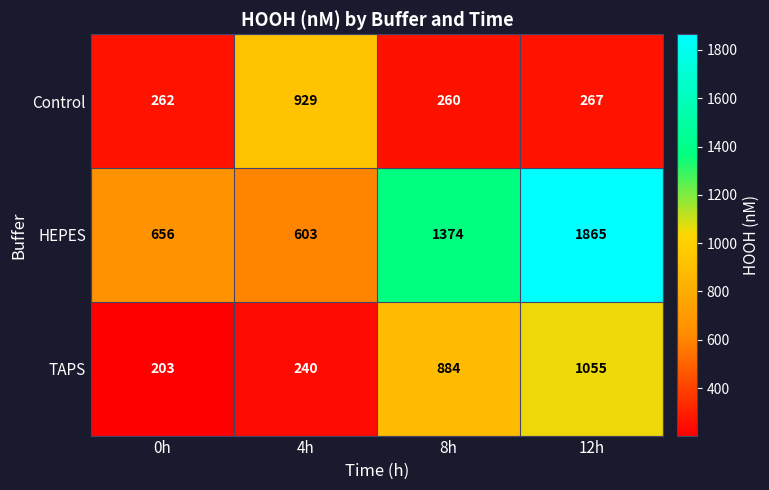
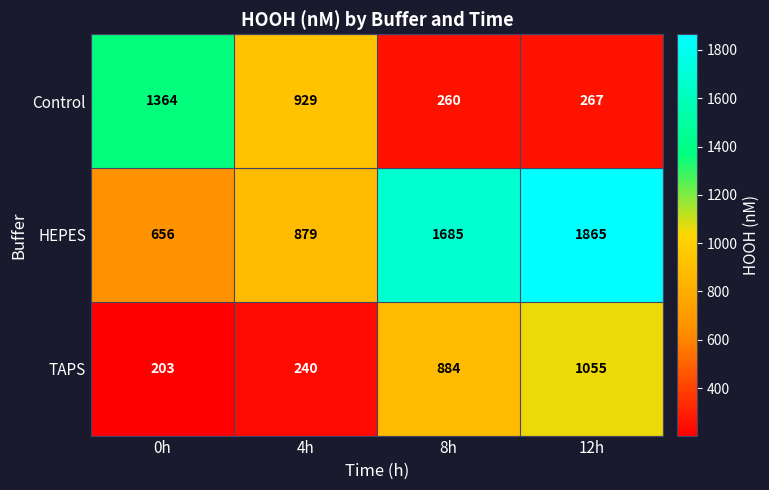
  {
    "Control": {
-     "0h": 262,
+     "0h": 1364,
      "4h": 929,
      "8h": 260,
      "12h": 267
    },
    "HEPES": {
      "0h": 656,
-     "4h": 603,
-     "8h": 1374,
+     "4h": 879,
+     "8h": 1685,
      "12h": 1865
    },
    "TAPS": {
      "0h": 203,
      "4h": 240,
      "8h": 884,
      "12h": 1055
    }
  }
